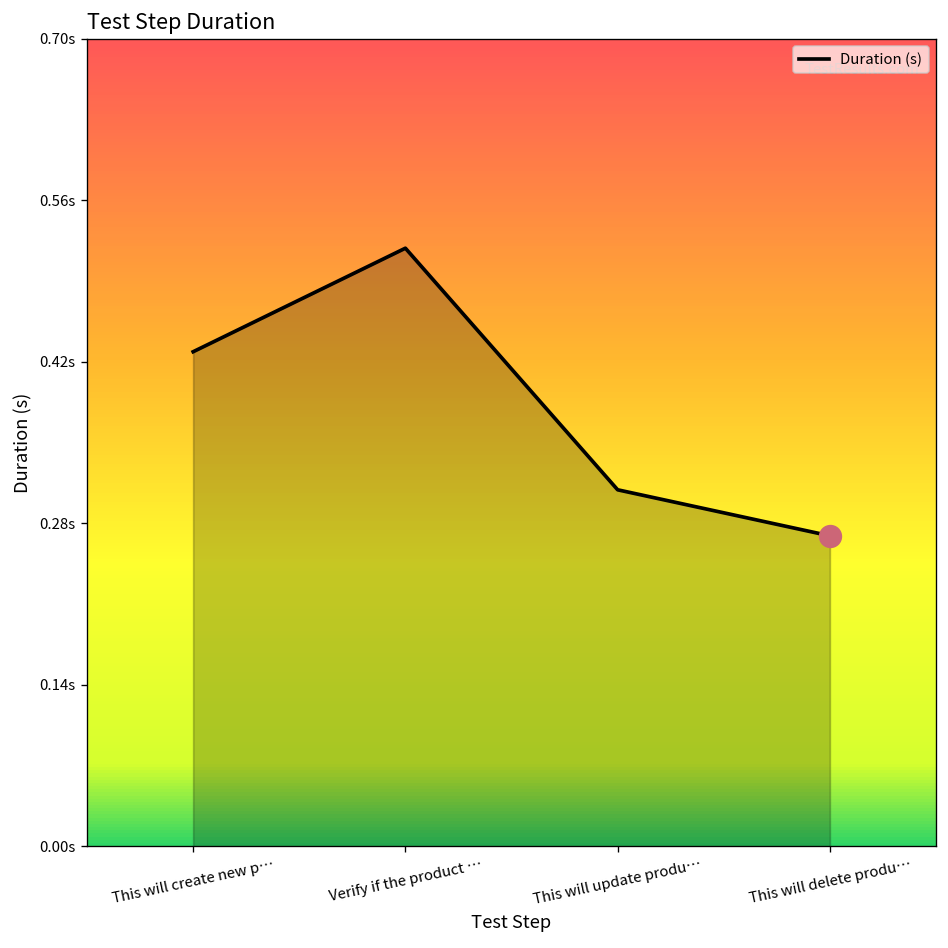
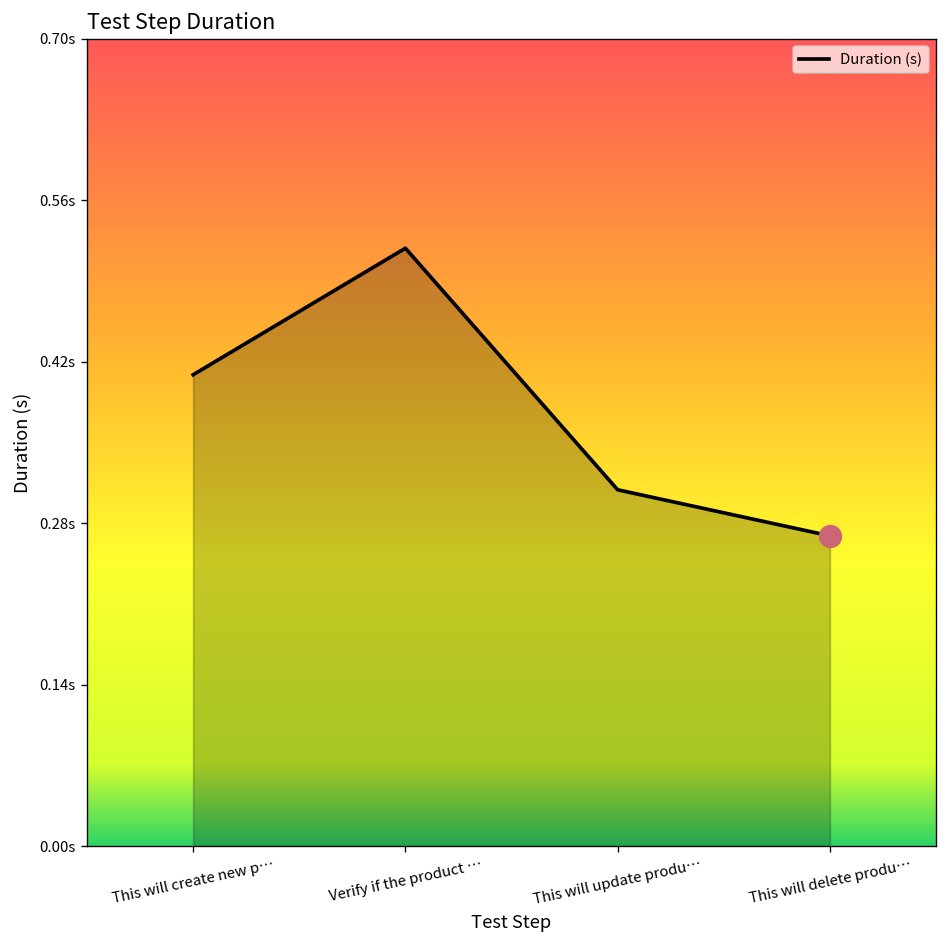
  {
    "Duration (s)": {
-     "This will create new p…": "0.43s",
+     "This will create new p…": "0.41s",
      "Verify if the product …": "0.52s",
      "This will update produ…": "0.31s"
    }
  }
